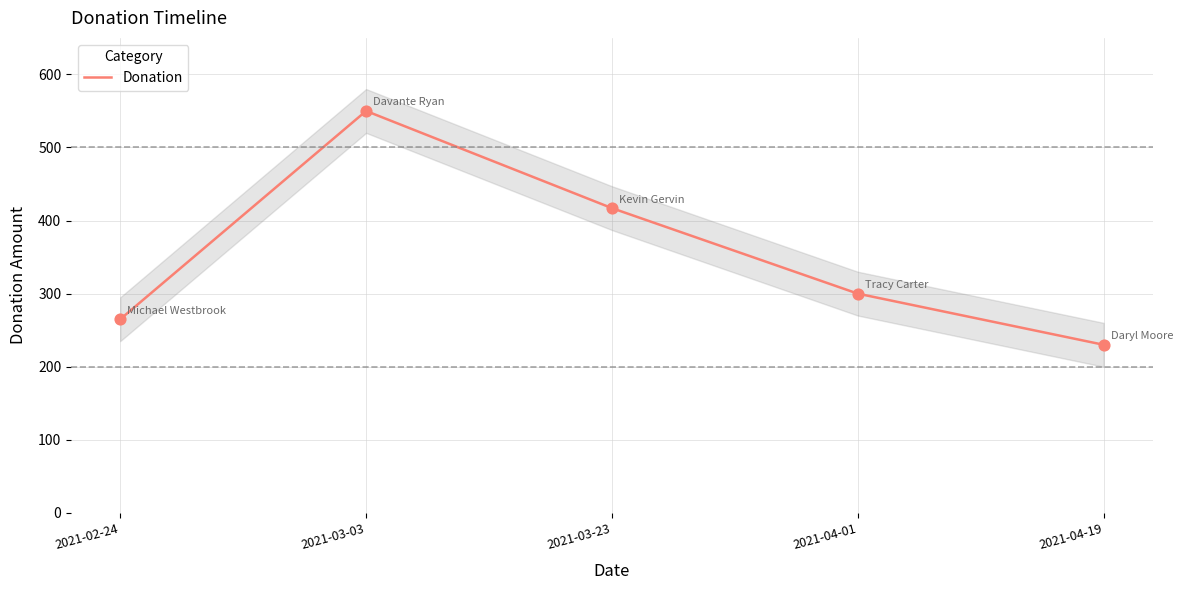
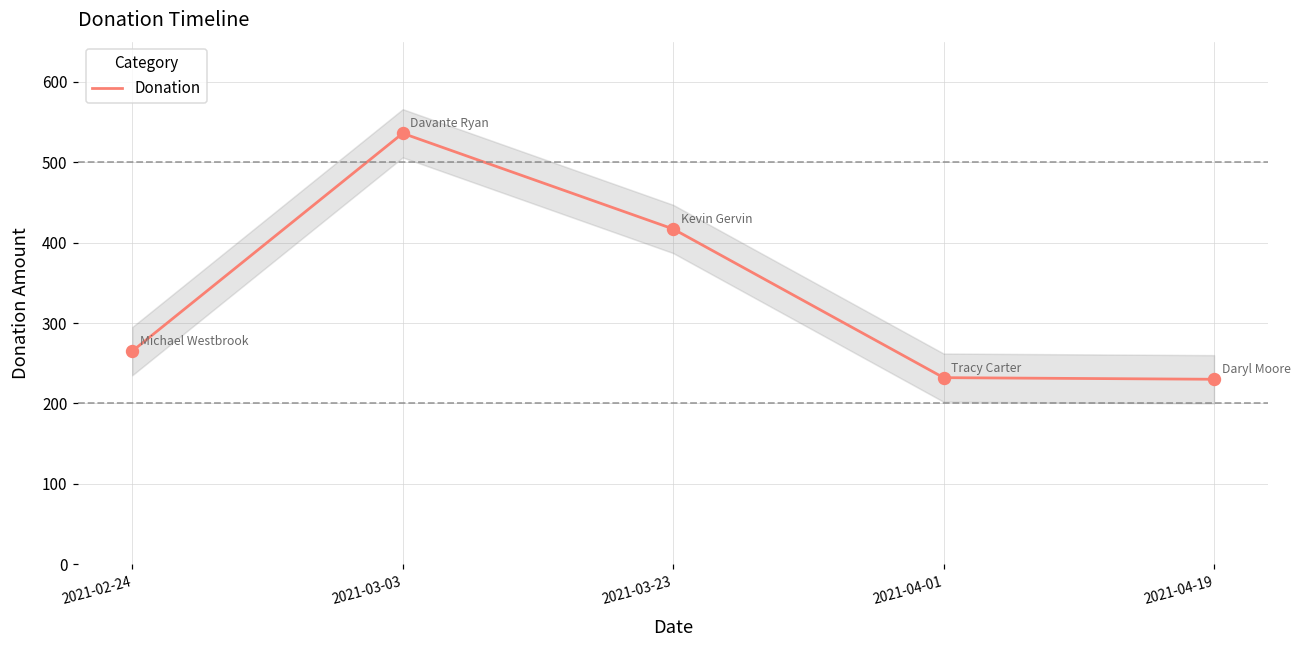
  {
    "Donation": {
      "2021-02-24": 270,
-     "2021-03-03": 550,
+     "2021-03-03": 540,
      "2021-03-23": 420,
-     "2021-04-01": 300,
+     "2021-04-01": 230,
      "2021-04-19": 230
    }
  }
